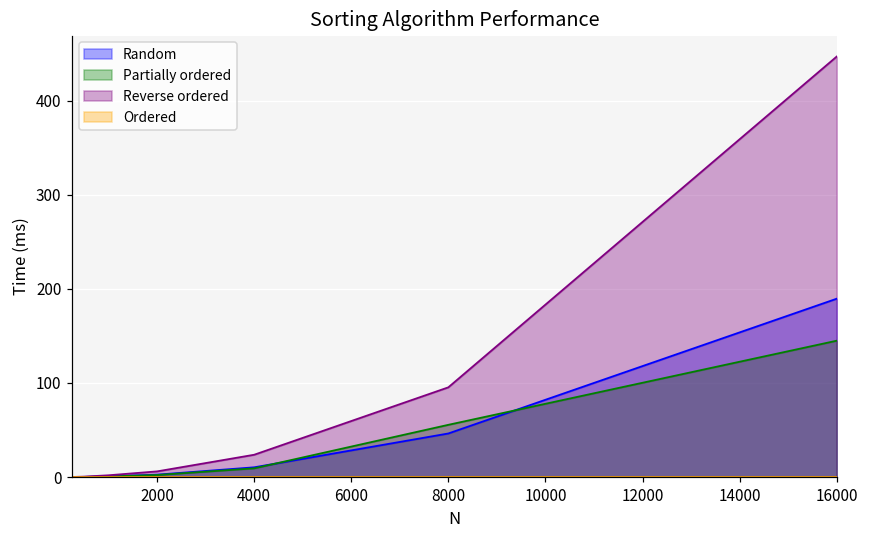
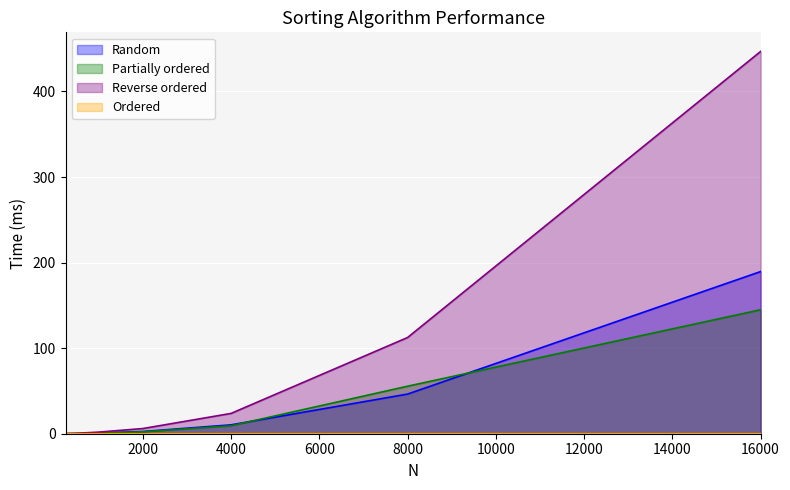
  {
    "Random": {
      "8000": 50,
      "16000": 190
    },
    "Partially ordered": {
      "8000": 60,
      "16000": 140
    },
    "Reverse ordered": {
      "2000": 10,
      "4000": 20,
-     "8000": 100,
+     "8000": 110,
      "16000": 450
    },
    "Ordered": {
      "4000": 0,
      "8000": 0,
      "16000": 0
    }
  }
